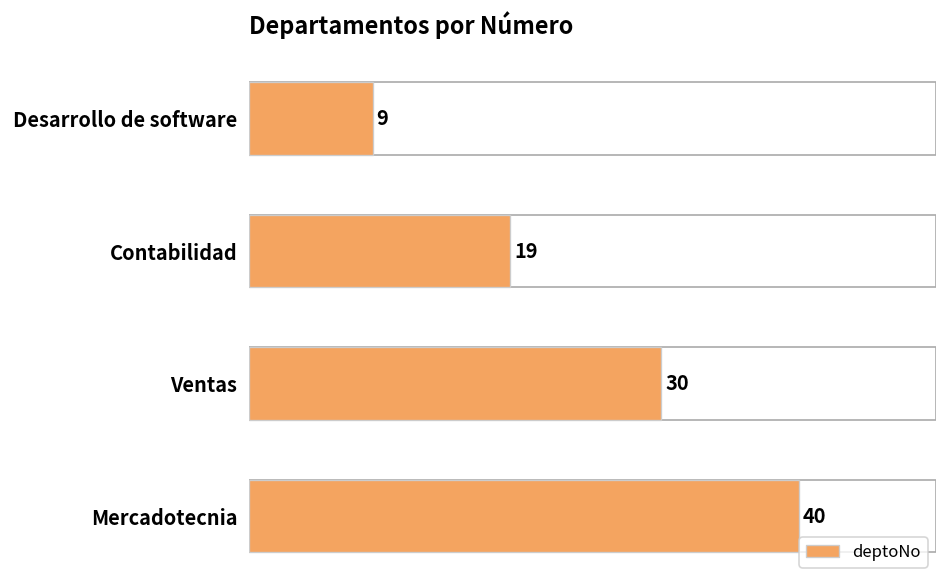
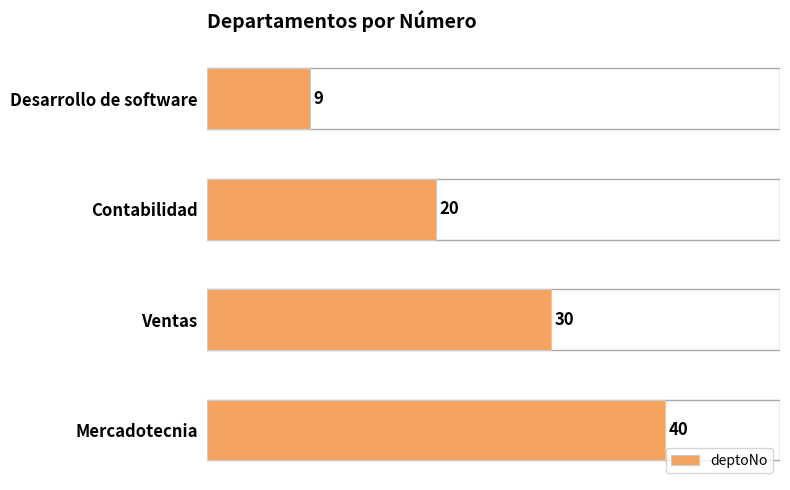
  {
    "Desarrollo de software": 9,
-   "Contabilidad": 19,
+   "Contabilidad": 20,
    "Ventas": 30,
    "Mercadotecnia": 40
  }
